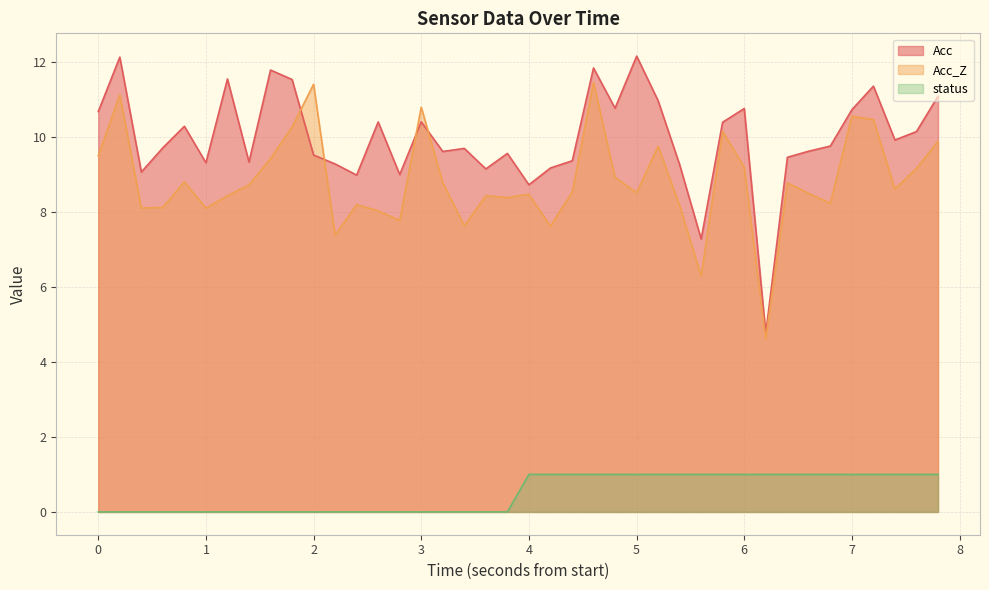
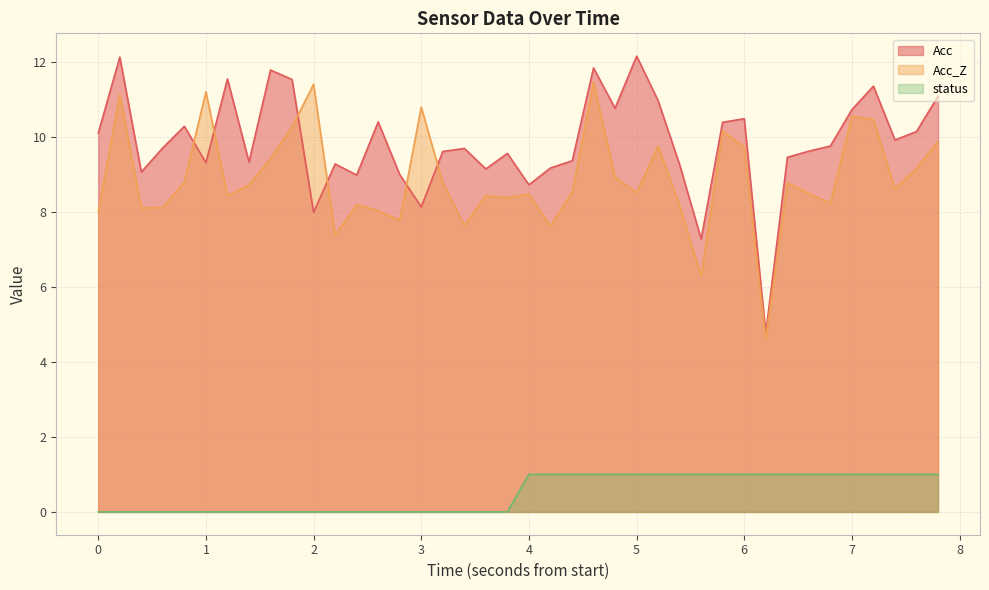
  {
    "Acc": {
-     "0": 10.7,
+     "0": 10.1,
      "1": 9.3,
-     "2": 9.5,
-     "3": 10.4,
+     "2": 8.0,
+     "3": 8.1,
      "4": 8.7,
      "5": 12.2,
-     "6": 10.8,
+     "6": 10.5,
      "7": 10.7
    },
    "Acc_Z": {
-     "0": 9.5,
-     "1": 8.1,
+     "0": 8.0,
+     "1": 11.2,
      "2": 11.4,
      "3": 10.8,
      "4": 8.5,
      "5": 8.5,
-     "6": 9.2,
+     "6": 9.7,
      "7": 10.6
    },
    "status": {
      "0": 0.0,
      "1": 0.0,
      "2": 0.0,
      "3": 0.0,
      "4": 1.0,
      "5": 1.0,
      "6": 1.0,
      "7": 1.0
    }
  }
